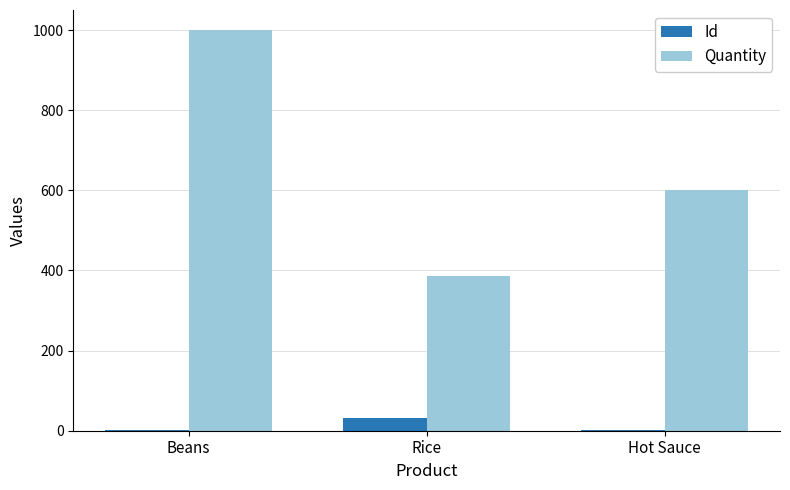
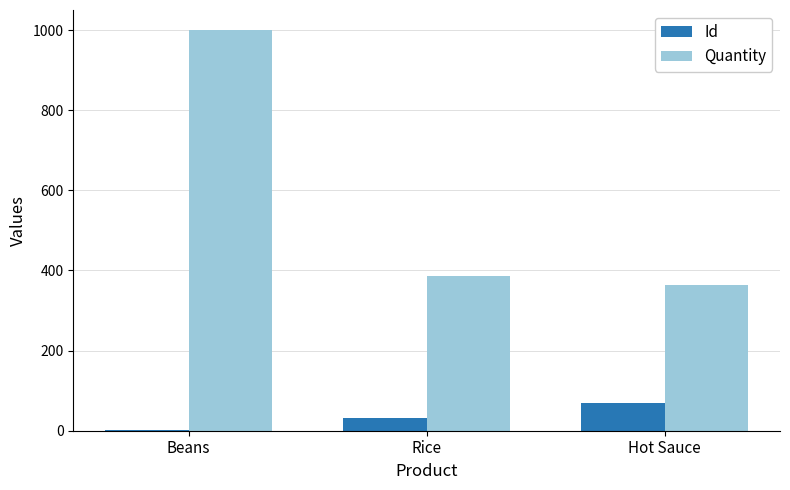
  {
    "Id": {
      "Rice": 30,
-     "Hot Sauce": 0
+     "Hot Sauce": 70
    },
    "Quantity": {
      "Beans": 1000,
      "Rice": 390,
-     "Hot Sauce": 600
+     "Hot Sauce": 360
    }
  }
